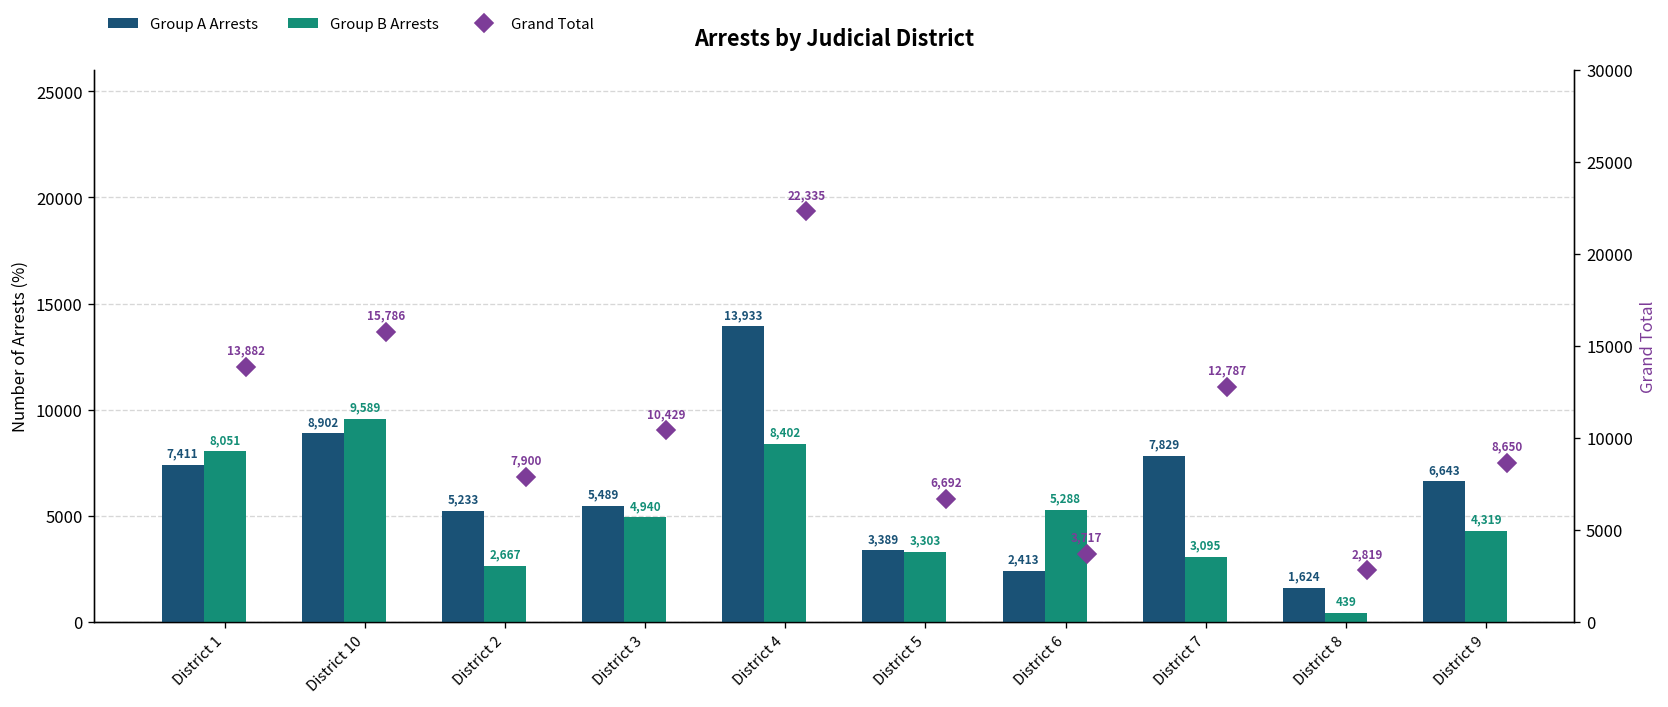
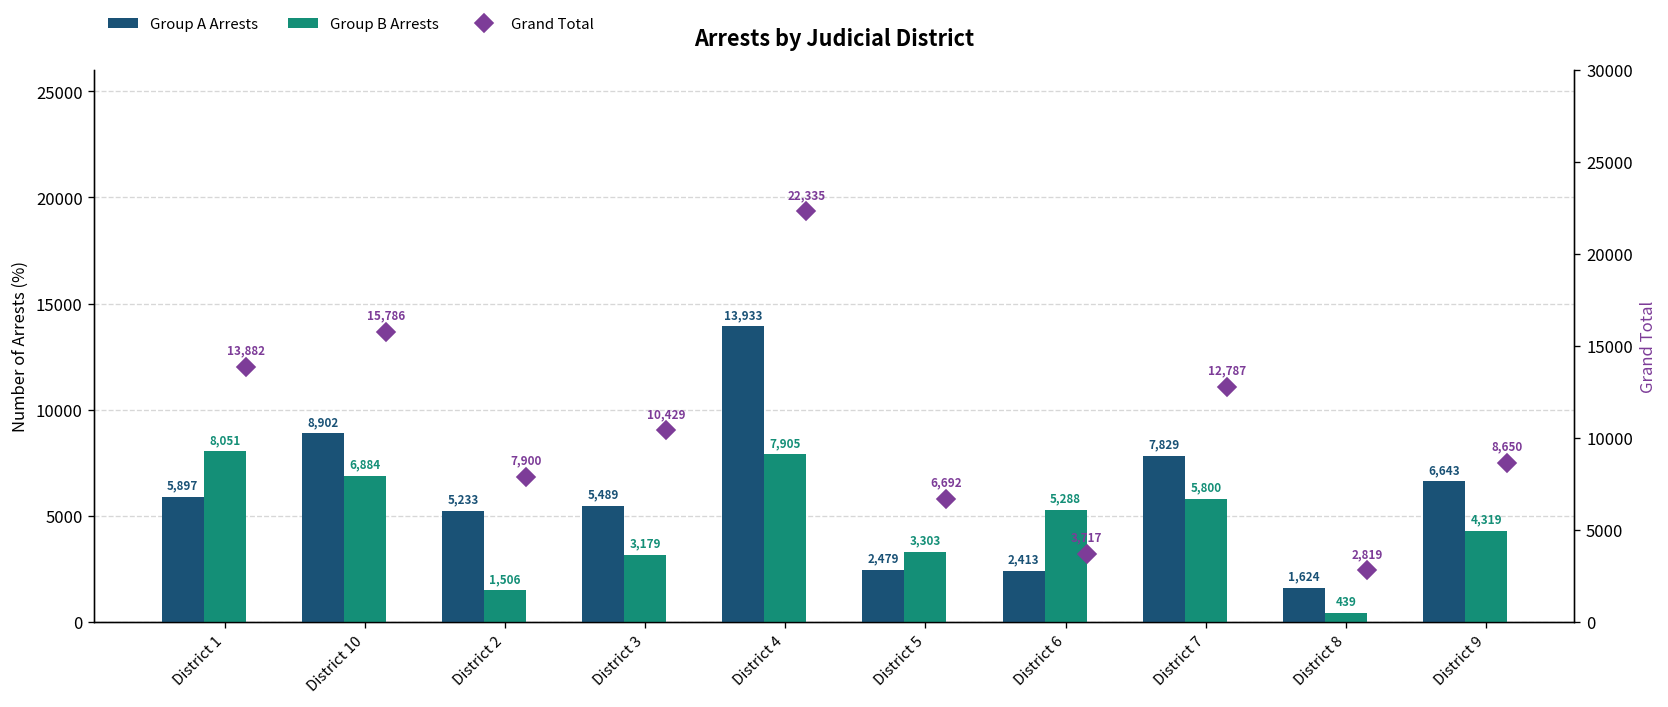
  {
    "Group A Arrests": {
-     "District 1": "7,411",
+     "District 1": "5,897",
      "District 10": "8,902",
      "District 2": "5,233",
      "District 3": "5,489",
      "District 4": "13,933",
-     "District 5": "3,389",
+     "District 5": "2,479",
      "District 6": "2,413",
      "District 7": "7,829",
      "District 8": "1,624",
      "District 9": "6,643"
    },
    "Group B Arrests": {
      "District 1": "8,051",
-     "District 10": "9,589",
-     "District 2": "2,667",
-     "District 3": "4,940",
-     "District 4": "8,402",
+     "District 10": "6,884",
+     "District 2": "1,506",
+     "District 3": "3,179",
+     "District 4": "7,905",
      "District 5": "3,303",
      "District 6": "5,288",
-     "District 7": "3,095",
+     "District 7": "5,800",
      "District 8": "439",
      "District 9": "4,319"
    }
  }
